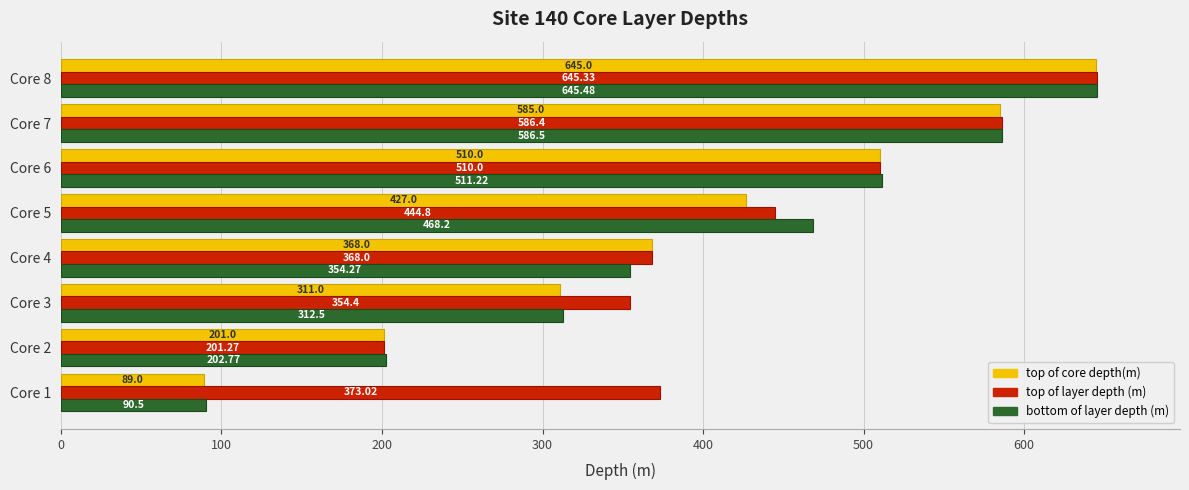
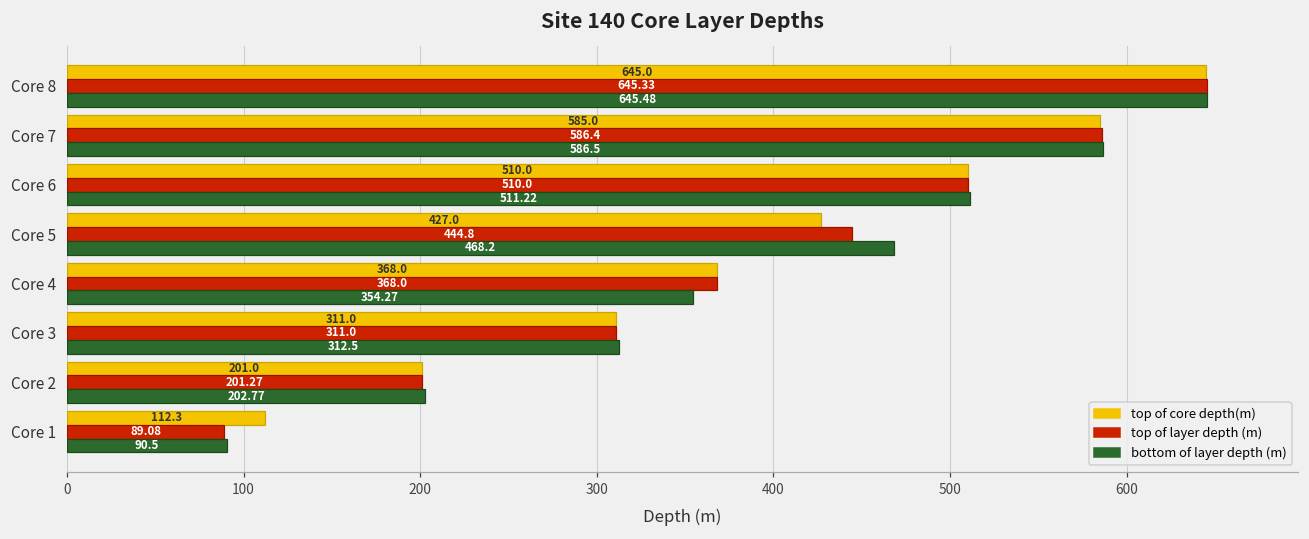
  {
    "top of core depth(m)": {
      "Core 8": 645.0,
      "Core 7": 585.0,
      "Core 6": 510.0,
      "Core 5": 427.0,
      "Core 4": 368.0,
      "Core 3": 311.0,
      "Core 2": 201.0,
-     "Core 1": 89.0
+     "Core 1": 112.3
    },
    "top of layer depth (m)": {
      "Core 8": 645.33,
      "Core 7": 586.4,
      "Core 6": 510.0,
      "Core 5": 444.8,
      "Core 4": 368.0,
-     "Core 3": 354.4,
+     "Core 3": 311.0,
      "Core 2": 201.27,
-     "Core 1": 373.02
+     "Core 1": 89.08
    },
    "bottom of layer depth (m)": {
      "Core 8": 645.48,
      "Core 7": 586.5,
      "Core 6": 511.22,
      "Core 5": 468.2,
      "Core 4": 354.27,
      "Core 3": 312.5,
      "Core 2": 202.77,
      "Core 1": 90.5
    }
  }
